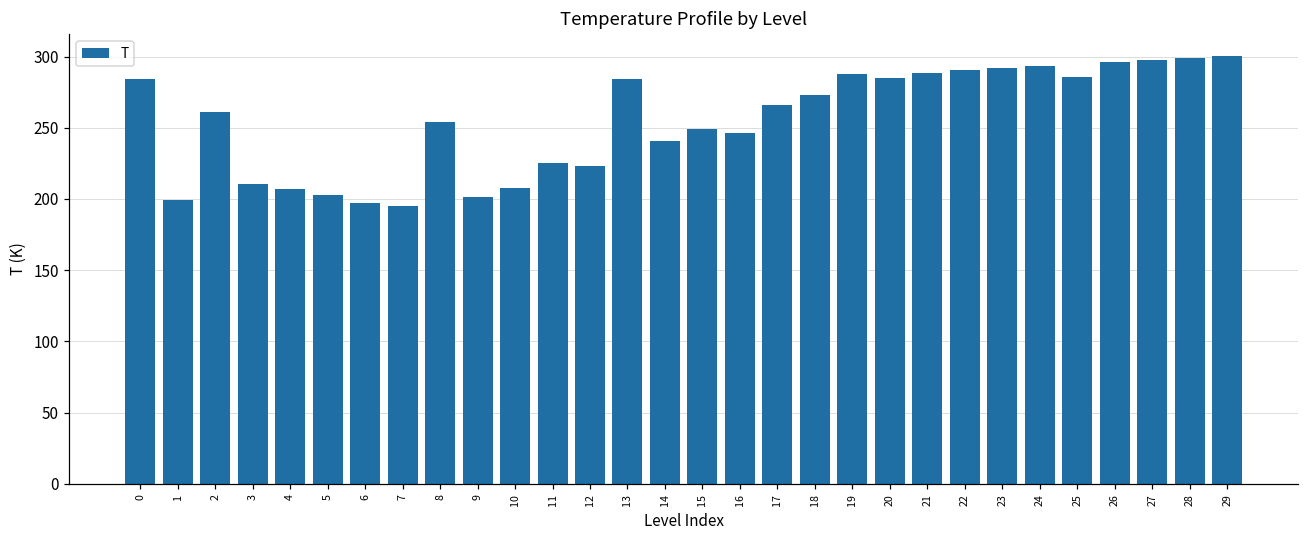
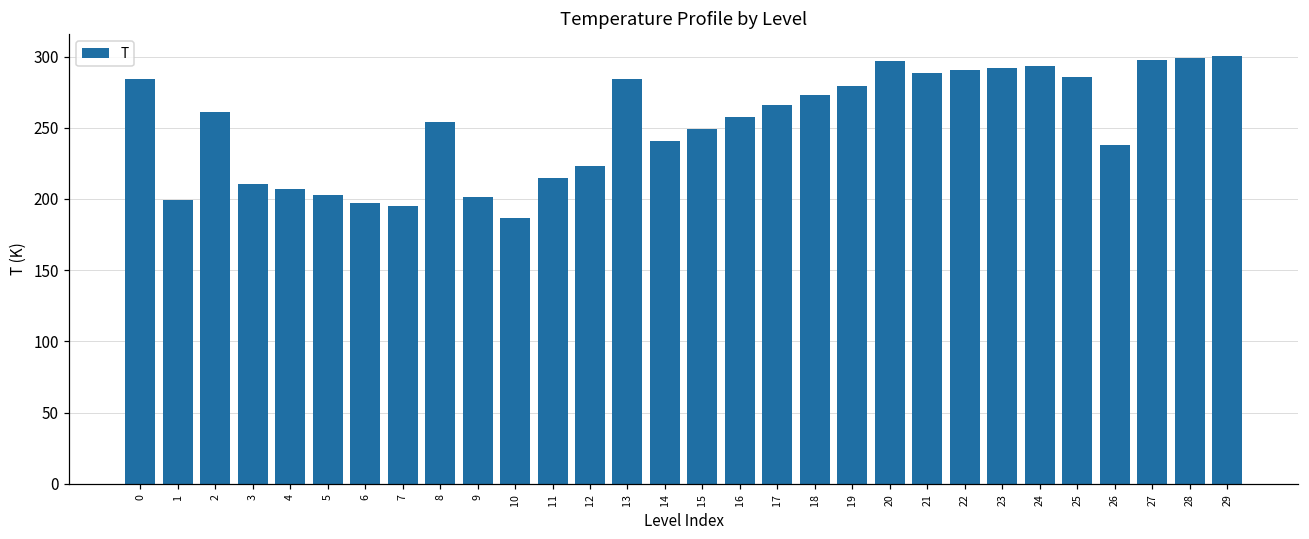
  {
    "0": 285,
    "1": 199,
    "2": 261,
    "3": 211,
    "4": 207,
    "5": 203,
    "6": 197,
    "7": 195,
    "8": 254,
    "9": 201,
-   "10": 208,
-   "11": 225,
+   "10": 187,
+   "11": 215,
    "12": 223,
    "13": 284,
    "14": 240,
    "15": 249,
-   "16": 246,
+   "16": 258,
    "17": 266,
    "18": 273,
-   "19": 288,
-   "20": 285,
+   "19": 279,
+   "20": 297,
    "21": 289,
    "22": 291,
    "23": 292,
    "24": 293,
    "25": 286,
-   "26": 296,
+   "26": 238,
    "27": 298,
    "28": 299,
    "29": 301
  }
